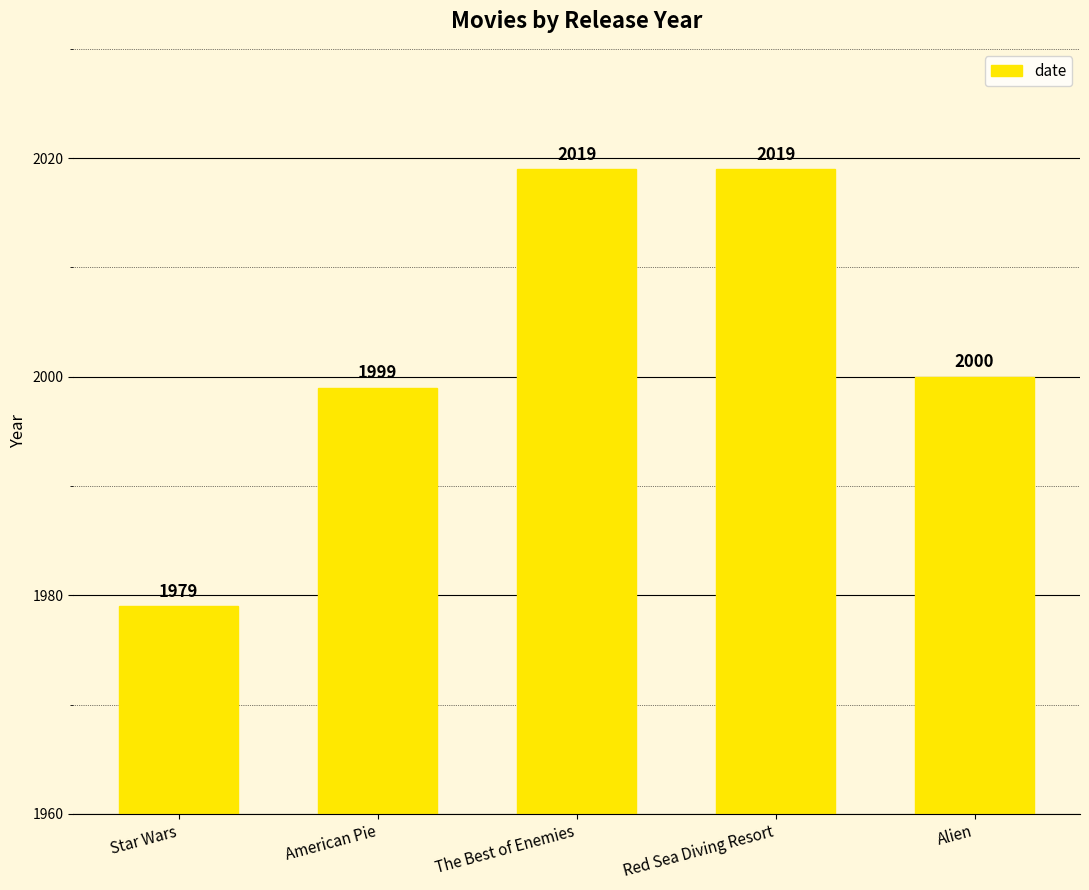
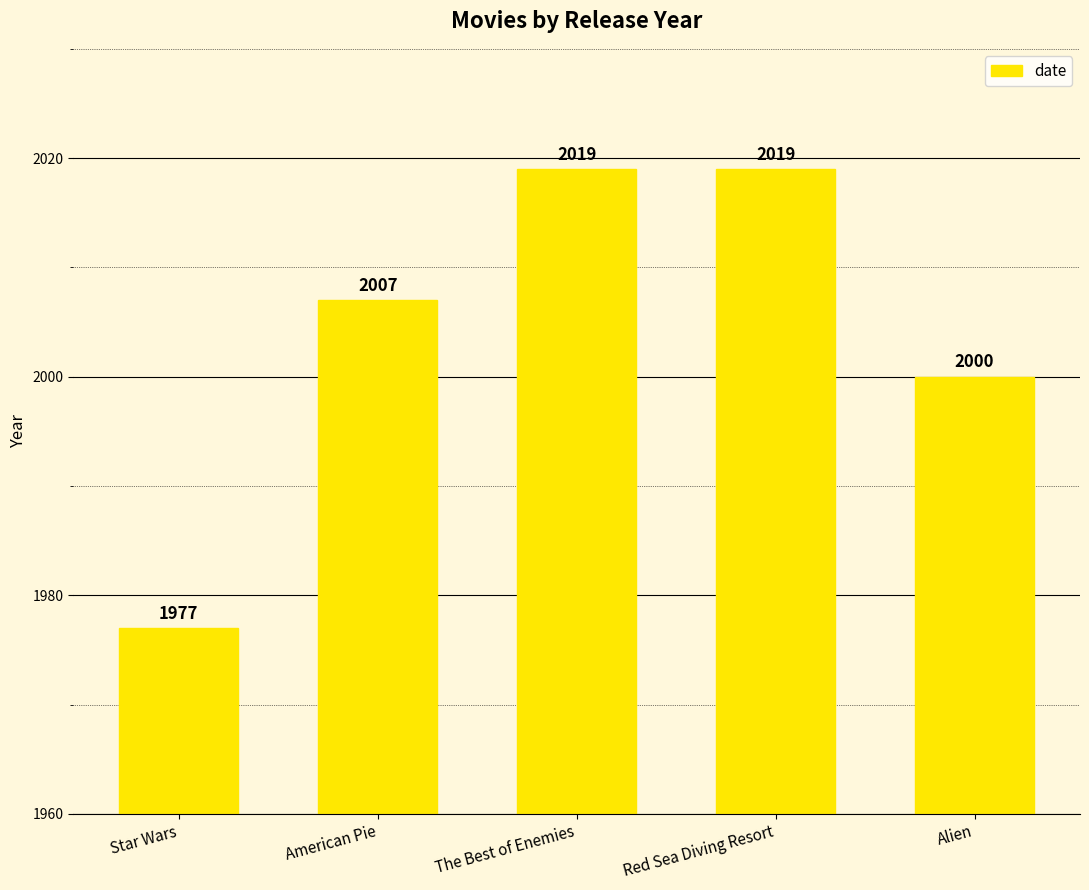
  {
-   "Star Wars": 1979,
-   "American Pie": 1999,
+   "Star Wars": 1977,
+   "American Pie": 2007,
    "The Best of Enemies": 2019,
    "Red Sea Diving Resort": 2019,
    "Alien": 2000
  }
